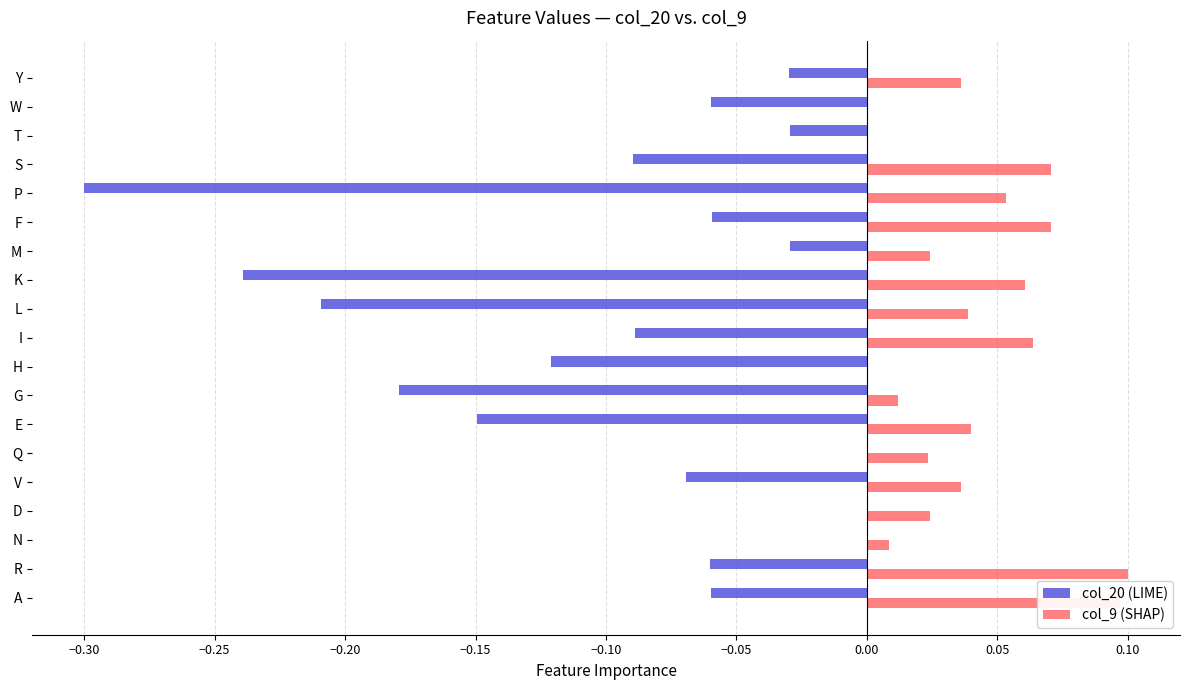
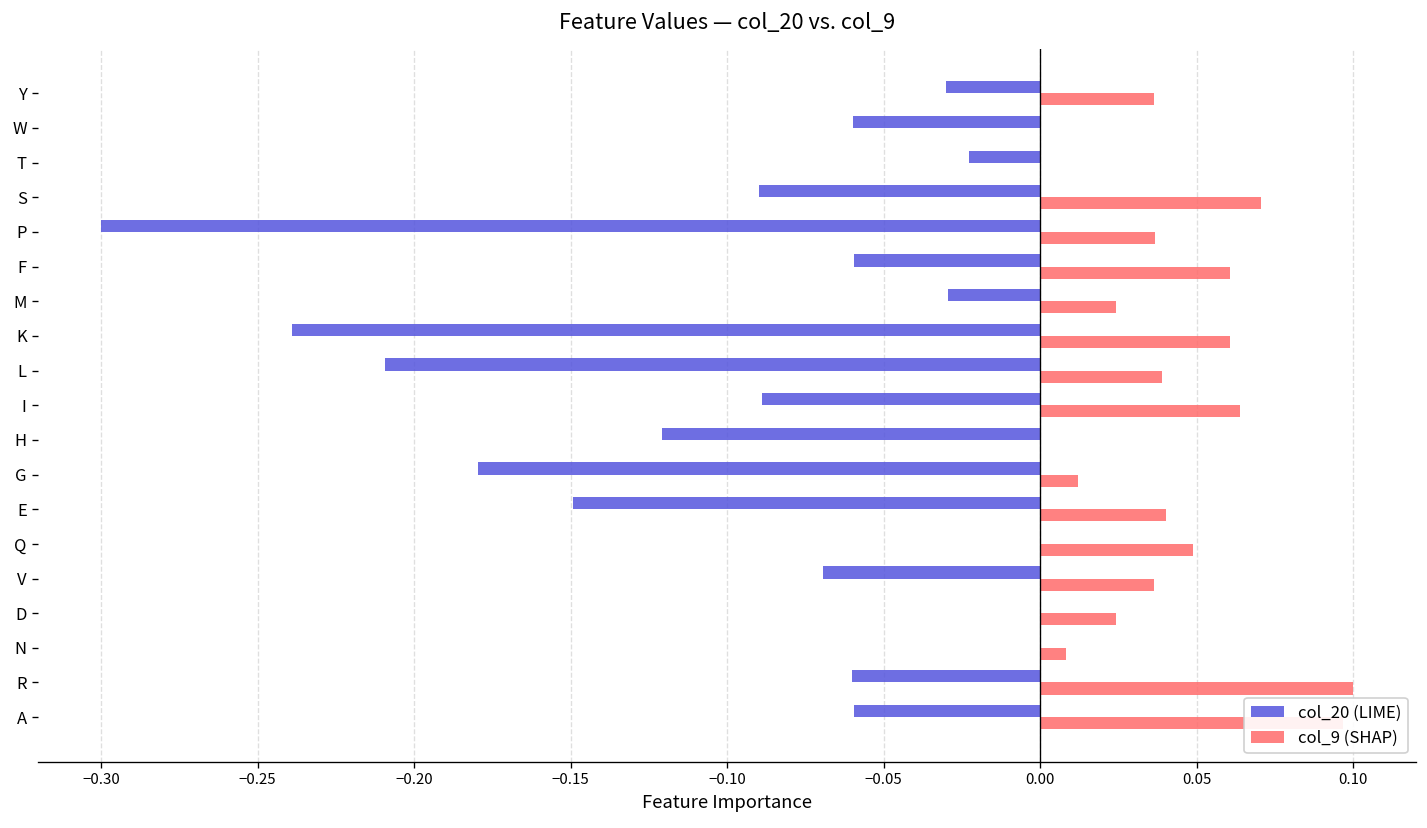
  {
    "col_20 (LIME)": {
      "Y": -0.030,
      "W": -0.060,
-     "T": -0.030,
+     "T": -0.023,
      "S": -0.090,
      "P": -0.300,
      "F": -0.059,
      "M": -0.029,
      "K": -0.239,
      "L": -0.209,
      "I": -0.089,
      "H": -0.121,
      "G": -0.179,
      "E": -0.149,
      "Q": 0.000,
      "V": -0.069,
      "D": 0.000,
      "N": 0.000,
      "R": -0.060,
      "A": -0.060
    },
    "col_9 (SHAP)": {
      "Y": 0.036,
      "W": 0.000,
      "T": 0.000,
      "S": 0.070,
-     "P": 0.053,
-     "F": 0.071,
+     "P": 0.037,
+     "F": 0.061,
      "M": 0.024,
      "K": 0.061,
      "L": 0.039,
      "I": 0.064,
      "H": 0.000,
      "G": 0.012,
      "E": 0.040,
-     "Q": 0.023,
+     "Q": 0.049,
      "V": 0.036,
      "D": 0.024,
      "N": 0.008,
      "R": 0.100
    }
  }
